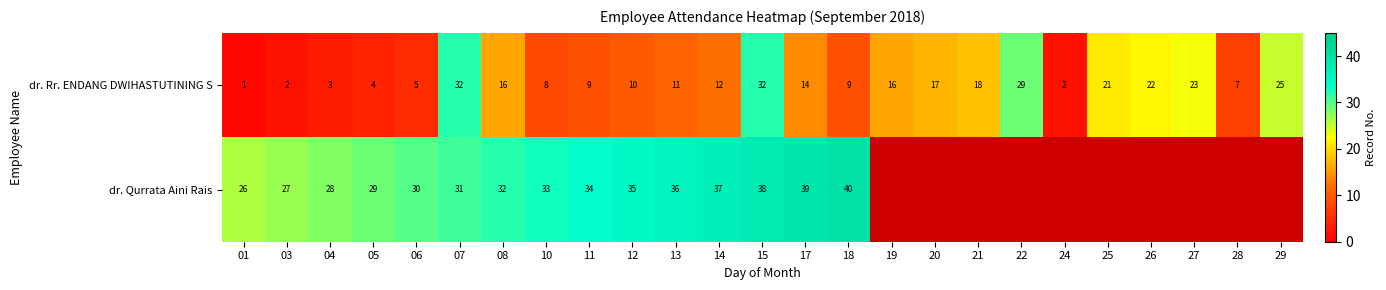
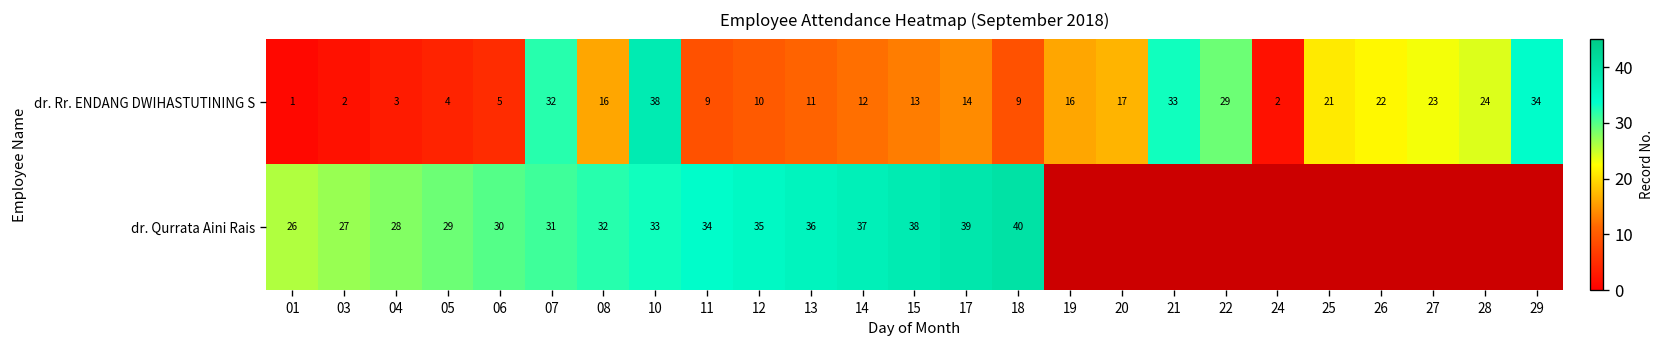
  {
    "dr. Rr. ENDANG DWIHASTUTINING S": {
      "01": 1,
      "03": 2,
      "04": 3,
      "05": 4,
      "06": 5,
      "07": 32,
      "08": 16,
-     "10": 8,
+     "10": 38,
      "11": 9,
      "12": 10,
      "13": 11,
      "14": 12,
-     "15": 32,
+     "15": 13,
      "17": 14,
      "18": 9,
      "19": 16,
      "20": 17,
-     "21": 18,
+     "21": 33,
      "22": 29,
      "24": 2,
      "25": 21,
      "26": 22,
      "27": 23,
-     "28": 7,
-     "29": 25
+     "28": 24,
+     "29": 34
    },
    "dr. Qurrata Aini Rais": {
      "01": 26,
      "03": 27,
      "04": 28,
      "05": 29,
      "06": 30,
      "07": 31,
      "08": 32,
      "10": 33,
      "11": 34,
      "12": 35,
      "13": 36,
      "14": 37,
      "15": 38,
      "17": 39,
      "18": 40
    }
  }
